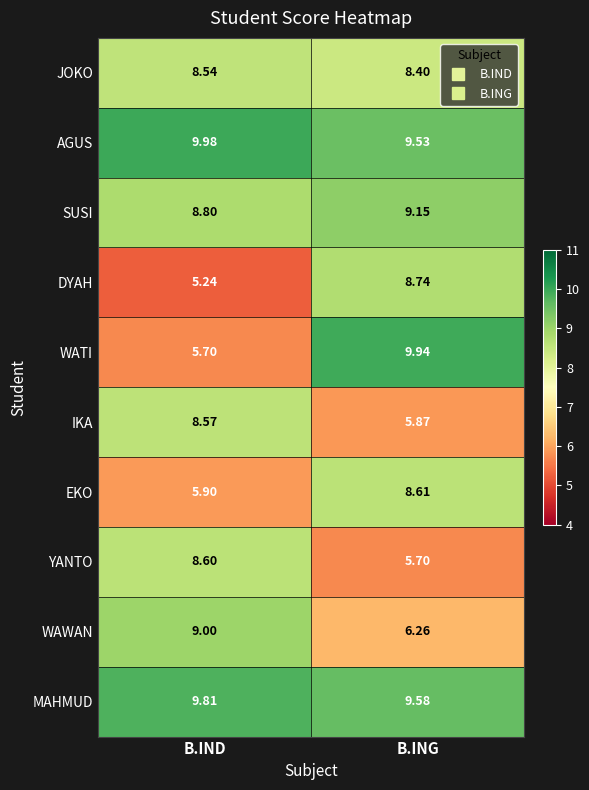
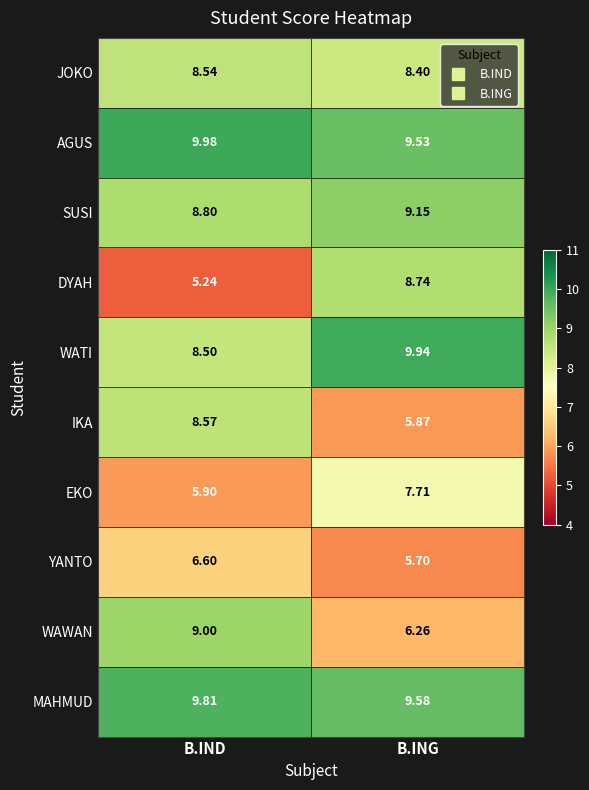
  {
    "JOKO": {
      "B.IND": 8.54,
      "B.ING": 8.40
    },
    "AGUS": {
      "B.IND": 9.98,
      "B.ING": 9.53
    },
    "SUSI": {
      "B.IND": 8.80,
      "B.ING": 9.15
    },
    "DYAH": {
      "B.IND": 5.24,
      "B.ING": 8.74
    },
    "WATI": {
-     "B.IND": 5.70,
+     "B.IND": 8.50,
      "B.ING": 9.94
    },
    "IKA": {
      "B.IND": 8.57,
      "B.ING": 5.87
    },
    "EKO": {
      "B.IND": 5.90,
-     "B.ING": 8.61
+     "B.ING": 7.71
    },
    "YANTO": {
-     "B.IND": 8.60,
+     "B.IND": 6.60,
      "B.ING": 5.70
    },
    "WAWAN": {
      "B.IND": 9.00,
      "B.ING": 6.26
    },
    "MAHMUD": {
      "B.IND": 9.81,
      "B.ING": 9.58
    }
  }
